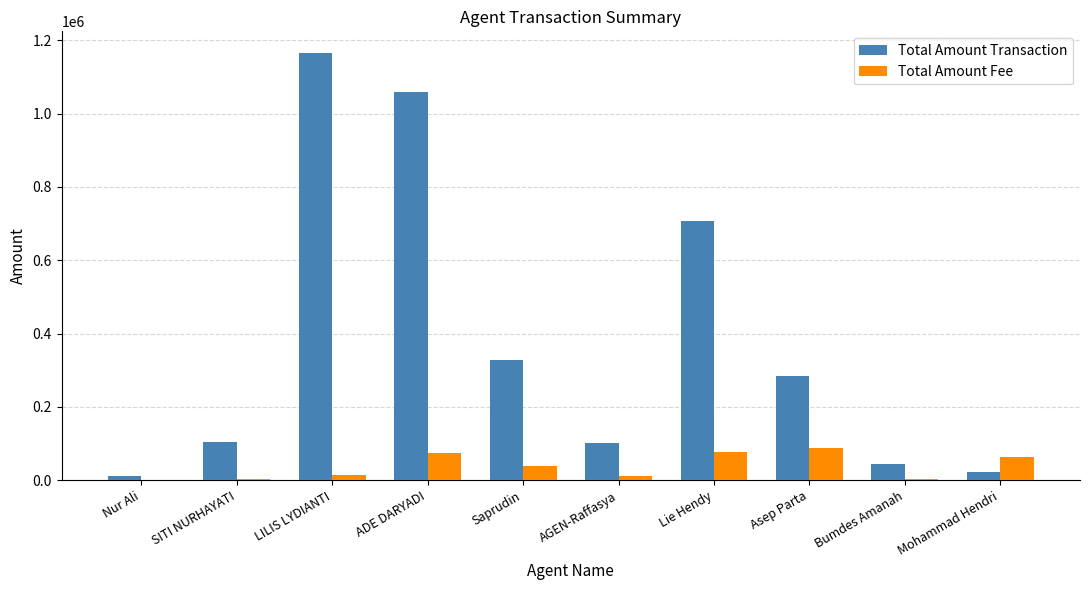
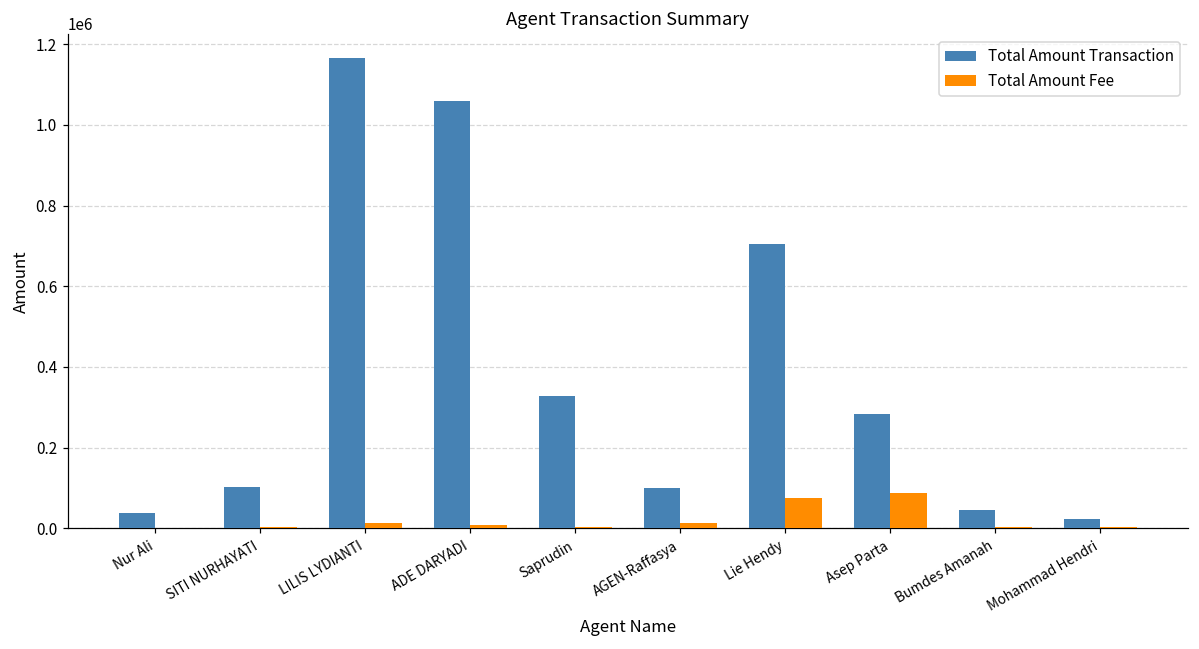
  {
    "Total Amount Transaction": {
-     "Nur Ali": 10000,
+     "Nur Ali": 40000,
      "SITI NURHAYATI": 100000,
      "LILIS LYDIANTI": 1170000,
      "ADE DARYADI": 1060000,
      "Saprudin": 330000,
      "AGEN-Raffasya": 100000,
      "Lie Hendy": 710000,
      "Asep Parta": 280000,
      "Bumdes Amanah": 40000,
      "Mohammad Hendri": 20000
    },
    "Total Amount Fee": {
      "LILIS LYDIANTI": 10000,
-     "ADE DARYADI": 70000,
-     "Saprudin": 40000,
+     "ADE DARYADI": 10000,
+     "Saprudin": 0,
      "AGEN-Raffasya": 10000,
      "Lie Hendy": 80000,
      "Asep Parta": 90000,
-     "Mohammad Hendri": 60000
+     "Mohammad Hendri": 0
    }
  }
